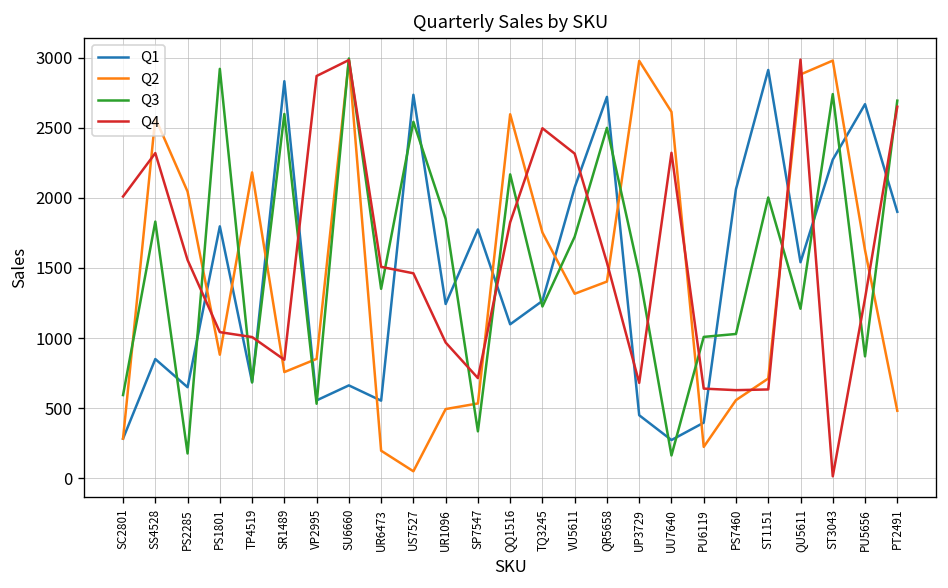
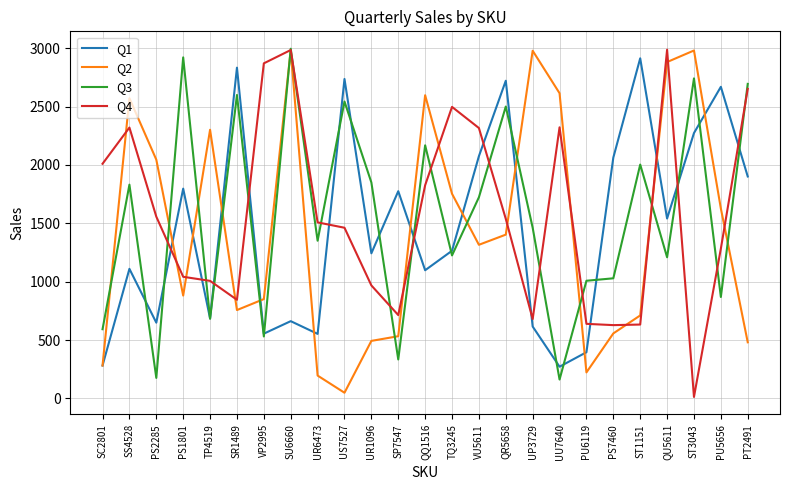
  {
    "Q1": {
-     "SS4528": 850,
+     "SS4528": 1110,
      "PS2285": 650,
      "PS1801": 1800,
      "SR1489": 2830,
      "VP2995": 560,
      "SU6660": 660,
      "UR6473": 550,
      "US7527": 2740,
      "UR1096": 1240,
      "SP7547": 1780,
      "QQ1516": 1100,
      "TQ3245": 1270,
      "VU5611": 2080,
      "QR5658": 2720,
-     "UP3729": 450,
+     "UP3729": 620,
      "UU7640": 270,
      "PU6119": 400,
      "PS7460": 2060,
      "ST1151": 2910,
      "QU5611": 1540,
      "ST3043": 2270,
      "PU5656": 2670,
      "PT2491": 1900
    },
    "Q2": {
      "PS2285": 2050,
      "PS1801": 880,
-     "TP4519": 2180,
+     "TP4519": 2300,
      "SR1489": 760,
      "VP2995": 850,
      "UR6473": 200,
      "US7527": 50,
      "UR1096": 490,
      "SP7547": 530,
      "QQ1516": 2600,
      "TQ3245": 1750,
      "VU5611": 1320,
      "QR5658": 1400,
      "UP3729": 2980,
      "UU7640": 2610,
      "PU6119": 220,
      "PS7460": 560,
      "ST1151": 710,
      "QU5611": 2880,
      "ST3043": 2980,
      "PU5656": 1630,
      "PT2491": 480
    },
    "Q3": {
      "SC2801": 590,
      "SS4528": 1830,
      "PS2285": 180,
      "PS1801": 2920,
      "SR1489": 2600,
      "VP2995": 530,
      "UR6473": 1350,
      "US7527": 2540,
      "UR1096": 1850,
      "SP7547": 330,
      "QQ1516": 2170,
      "TQ3245": 1230,
      "VU5611": 1720,
      "QR5658": 2500,
      "UP3729": 1460,
      "UU7640": 160,
      "PU6119": 1010,
      "PS7460": 1030,
      "ST1151": 2000,
      "QU5611": 1210,
      "ST3043": 2740,
      "PU5656": 870,
      "PT2491": 2690
    },
    "Q4": {
      "SC2801": 2010,
      "SS4528": 2320,
      "PS2285": 1560,
      "PS1801": 1040,
      "TP4519": 1010,
      "SR1489": 850,
      "VP2995": 2870,
      "UR6473": 1510,
      "US7527": 1460,
      "UR1096": 970,
      "SP7547": 710,
      "QQ1516": 1830,
      "TQ3245": 2500,
      "VU5611": 2320,
      "QR5658": 1540,
      "UP3729": 680,
      "UU7640": 2320,
      "PU6119": 640,
      "PS7460": 630,
      "ST1151": 630,
      "QU5611": 2990,
      "ST3043": 10,
      "PU5656": 1280,
      "PT2491": 2650
    }
  }
